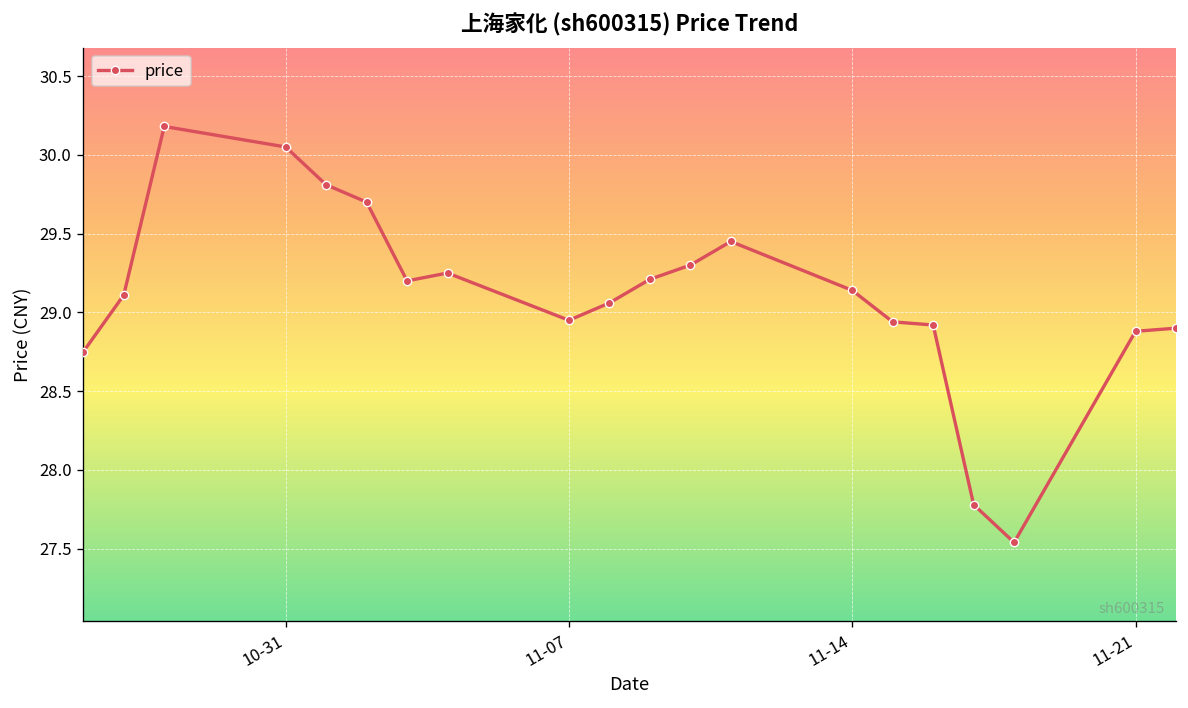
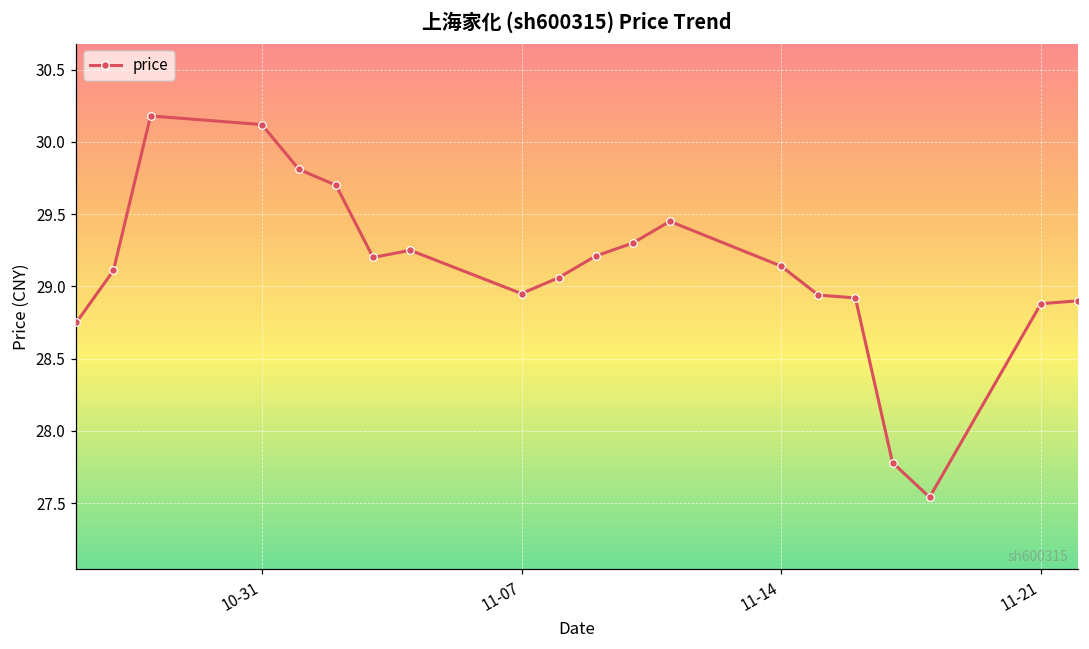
  {
-   "10-31": 30.05,
+   "10-31": 30.12,
    "11-07": 28.95,
    "11-14": 29.14,
    "11-21": 28.88
  }
